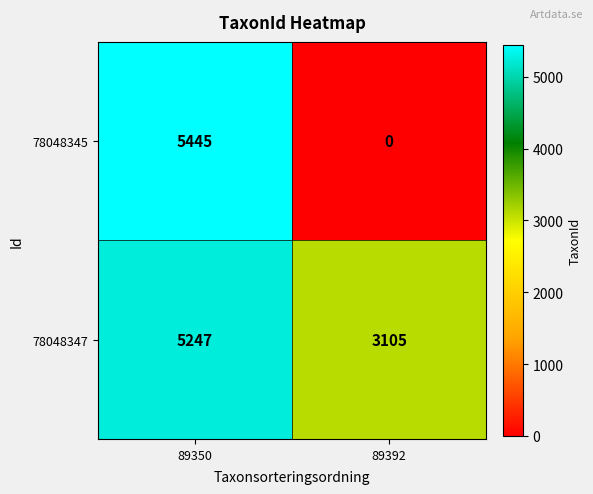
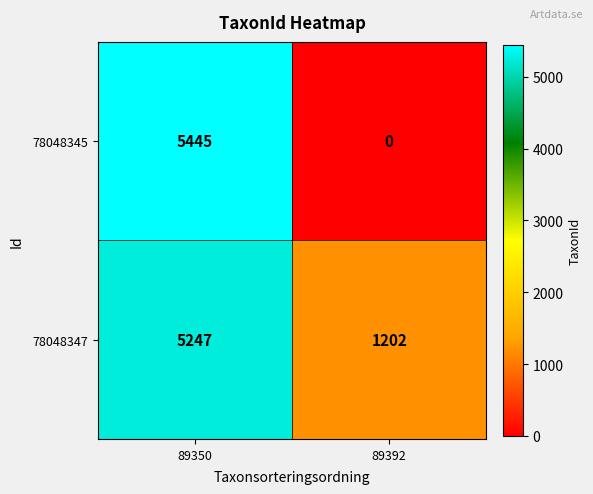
  {
    "78048345": {
      "89350": 5445,
      "89392": 0
    },
    "78048347": {
      "89350": 5247,
-     "89392": 3105
+     "89392": 1202
    }
  }
